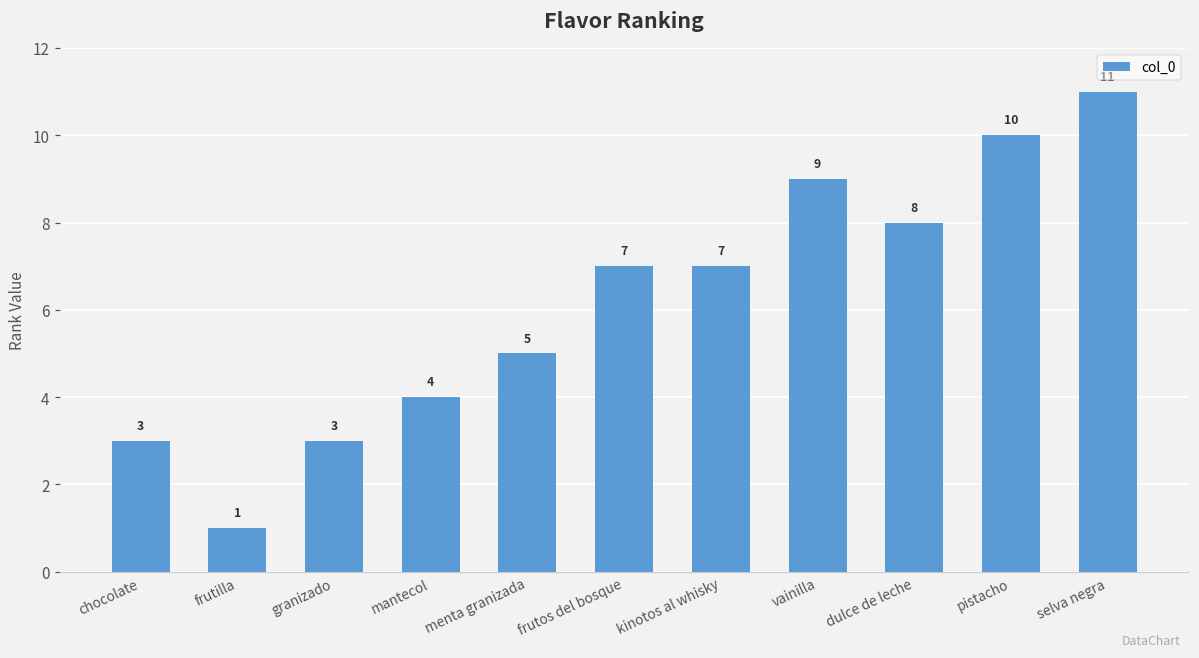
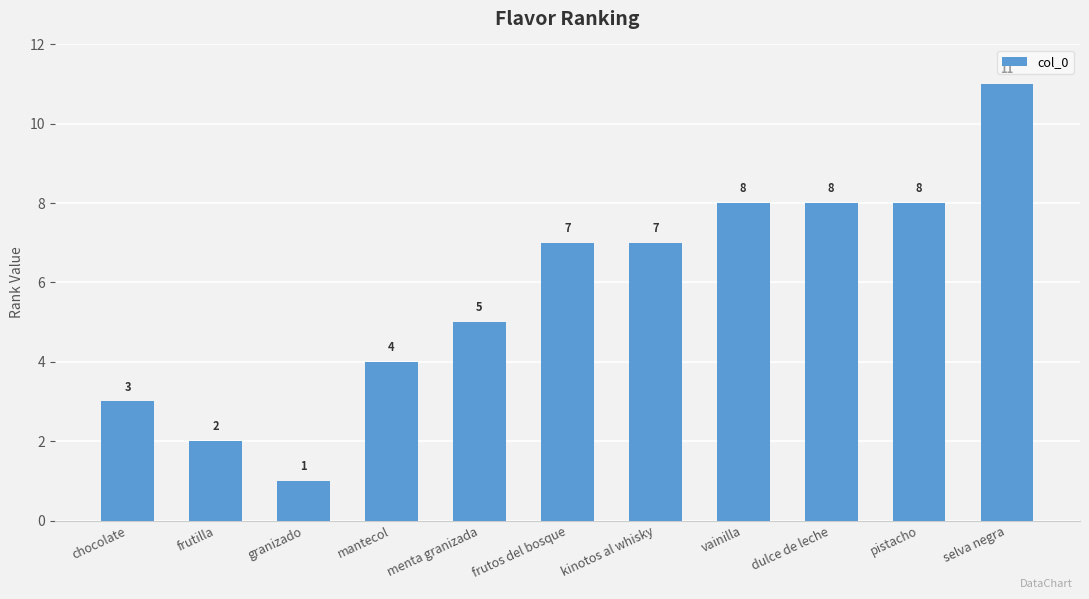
  {
    "chocolate": 3,
-   "frutilla": 1,
-   "granizado": 3,
+   "frutilla": 2,
+   "granizado": 1,
    "mantecol": 4,
    "menta granizada": 5,
    "frutos del bosque": 7,
    "kinotos al whisky": 7,
-   "vainilla": 9,
+   "vainilla": 8,
    "dulce de leche": 8,
-   "pistacho": 10
+   "pistacho": 8
  }
